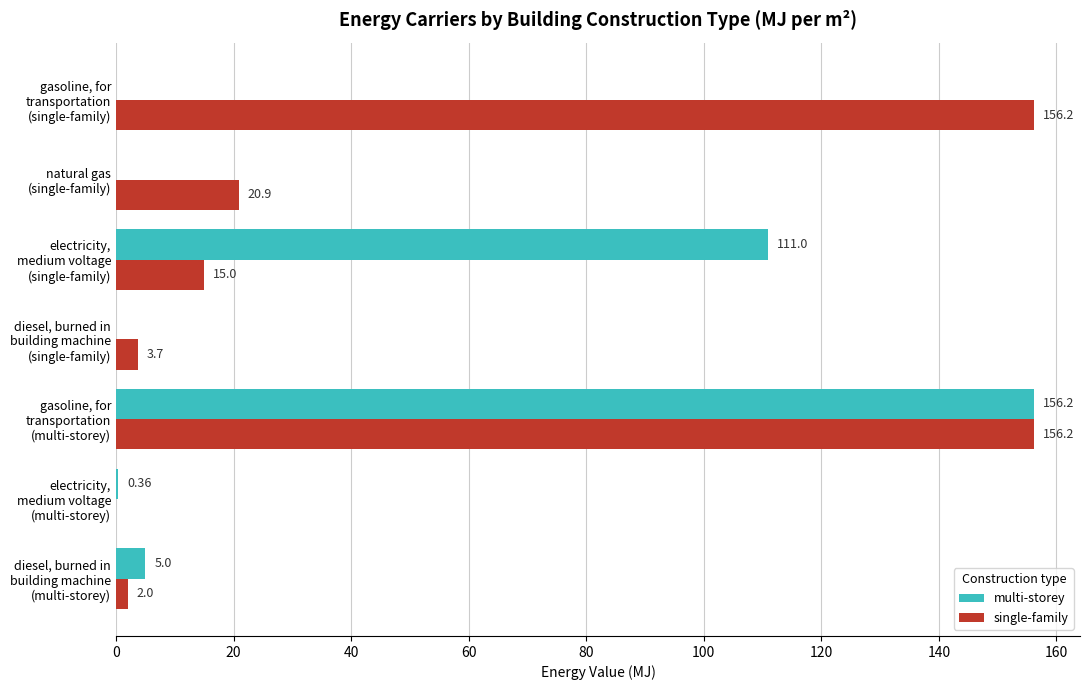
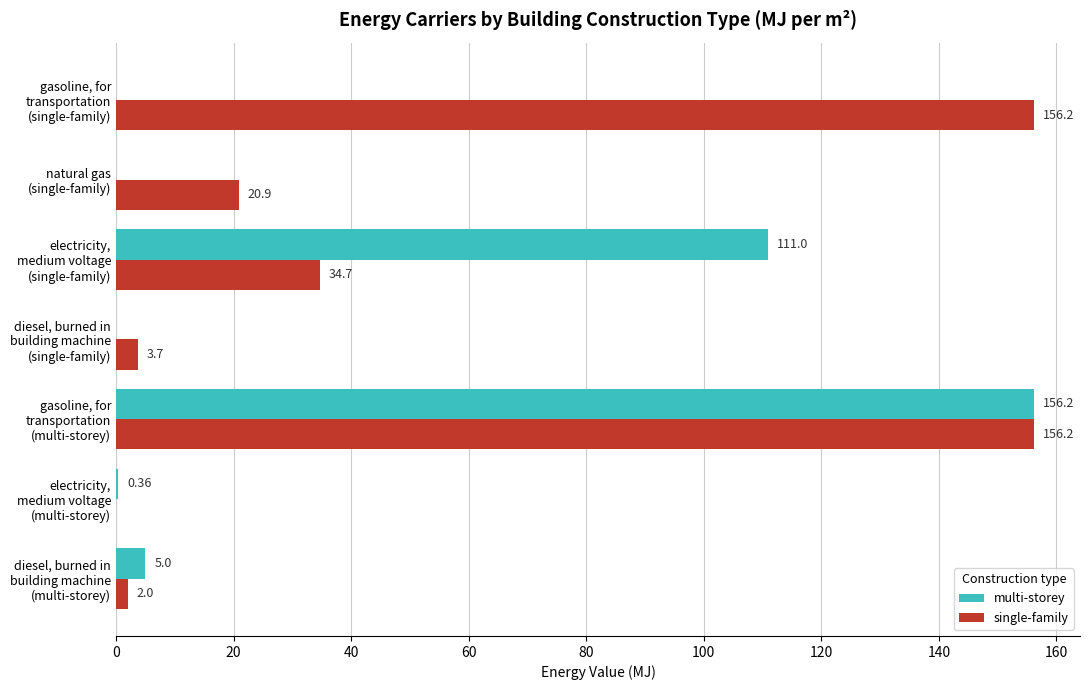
  {
    "multi-storey": {
      "electricity, medium voltage (single-family)": 111.0,
      "gasoline, for transportation (multi-storey)": 156.2,
      "electricity, medium voltage (multi-storey)": 0.36,
      "diesel, burned in building machine (multi-storey)": 5.0
    },
    "single-family": {
      "gasoline, for transportation (single-family)": 156.2,
      "natural gas (single-family)": 20.9,
-     "electricity, medium voltage (single-family)": 15.0,
+     "electricity, medium voltage (single-family)": 34.7,
      "diesel, burned in building machine (single-family)": 3.7,
      "gasoline, for transportation (multi-storey)": 156.2,
      "diesel, burned in building machine (multi-storey)": 2.0
    }
  }
